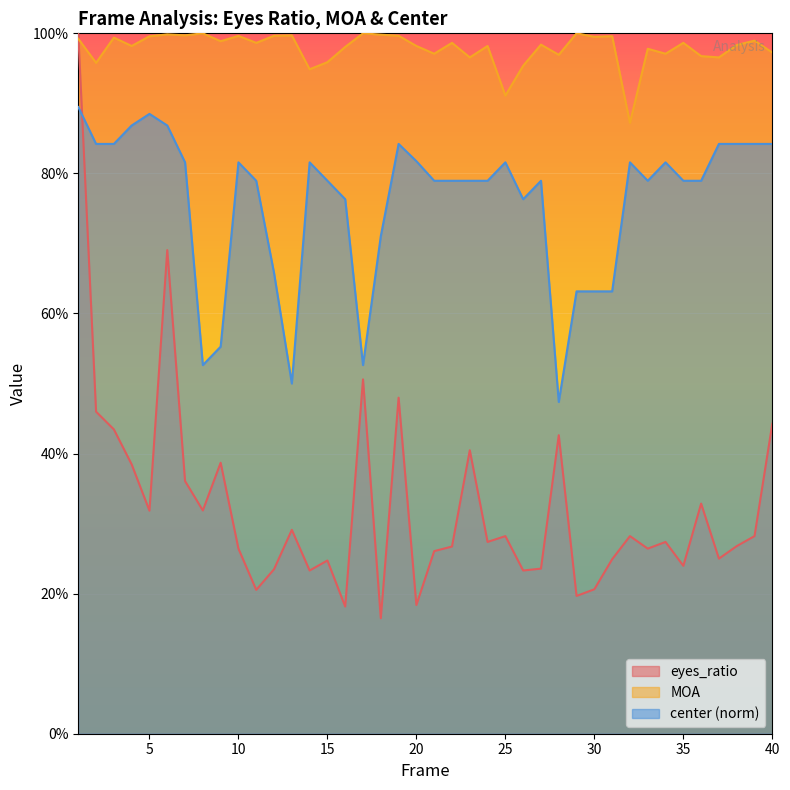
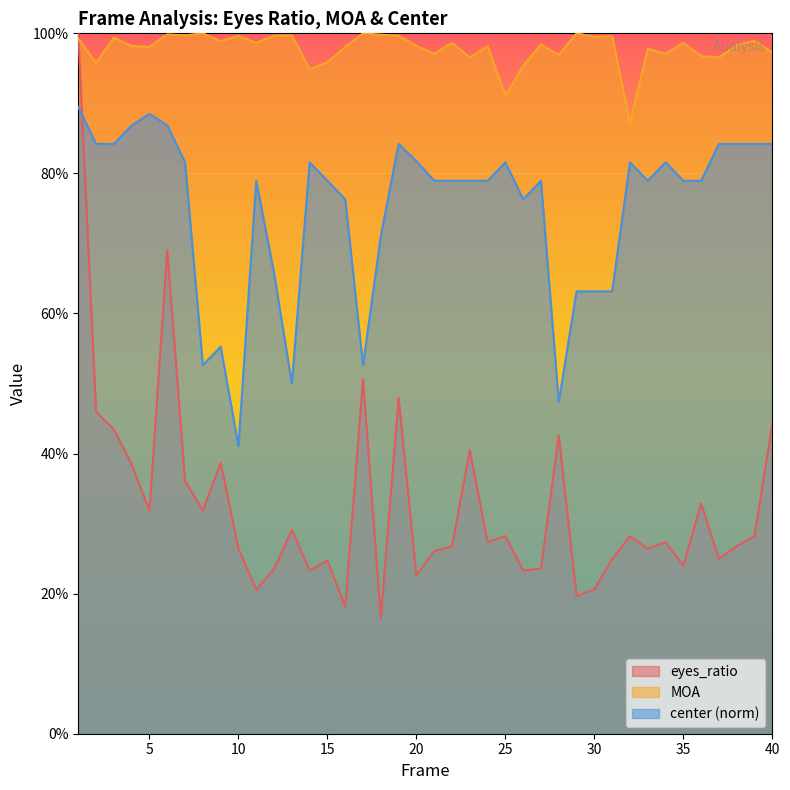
  {
    "eyes_ratio": {
      "5": "32%",
      "10": "26%",
      "15": "25%",
-     "20": "18%",
+     "20": "23%",
      "25": "28%",
      "30": "21%",
      "35": "24%",
      "40": "44%"
    },
    "MOA": {
-     "5": "100%",
+     "5": "98%",
      "10": "100%",
      "15": "96%",
      "20": "98%",
      "25": "91%",
      "30": "100%",
      "35": "99%",
      "40": "97%"
    },
    "center (norm)": {
      "5": "88%",
-     "10": "82%",
+     "10": "41%",
      "15": "79%",
      "20": "82%",
      "25": "82%",
      "30": "63%",
      "35": "79%",
      "40": "84%"
    }
  }
